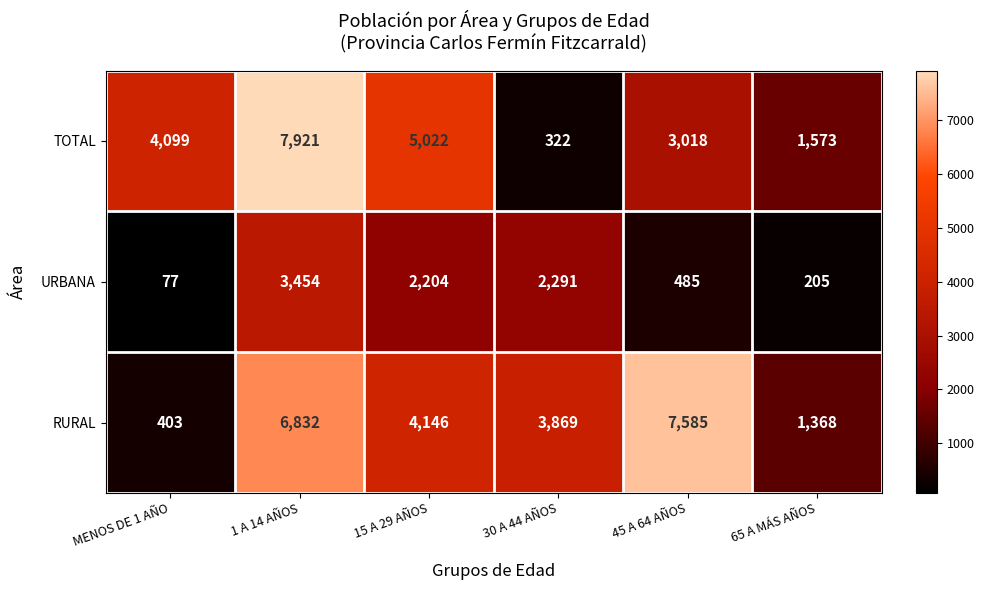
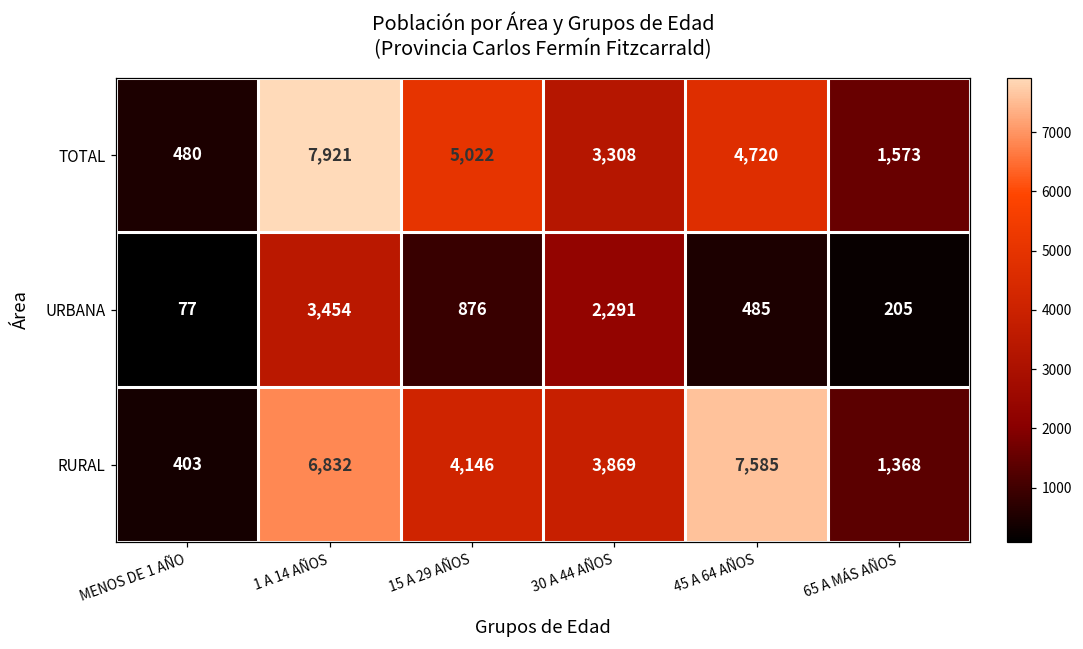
  {
    "TOTAL": {
-     "MENOS DE 1 AÑO": "4,099",
+     "MENOS DE 1 AÑO": "480",
      "1 A 14 AÑOS": "7,921",
      "15 A 29 AÑOS": "5,022",
-     "30 A 44 AÑOS": "322",
-     "45 A 64 AÑOS": "3,018",
+     "30 A 44 AÑOS": "3,308",
+     "45 A 64 AÑOS": "4,720",
      "65 A MÁS AÑOS": "1,573"
    },
    "URBANA": {
      "MENOS DE 1 AÑO": "77",
      "1 A 14 AÑOS": "3,454",
-     "15 A 29 AÑOS": "2,204",
+     "15 A 29 AÑOS": "876",
      "30 A 44 AÑOS": "2,291",
      "45 A 64 AÑOS": "485",
      "65 A MÁS AÑOS": "205"
    },
    "RURAL": {
      "MENOS DE 1 AÑO": "403",
      "1 A 14 AÑOS": "6,832",
      "15 A 29 AÑOS": "4,146",
      "30 A 44 AÑOS": "3,869",
      "45 A 64 AÑOS": "7,585",
      "65 A MÁS AÑOS": "1,368"
    }
  }
